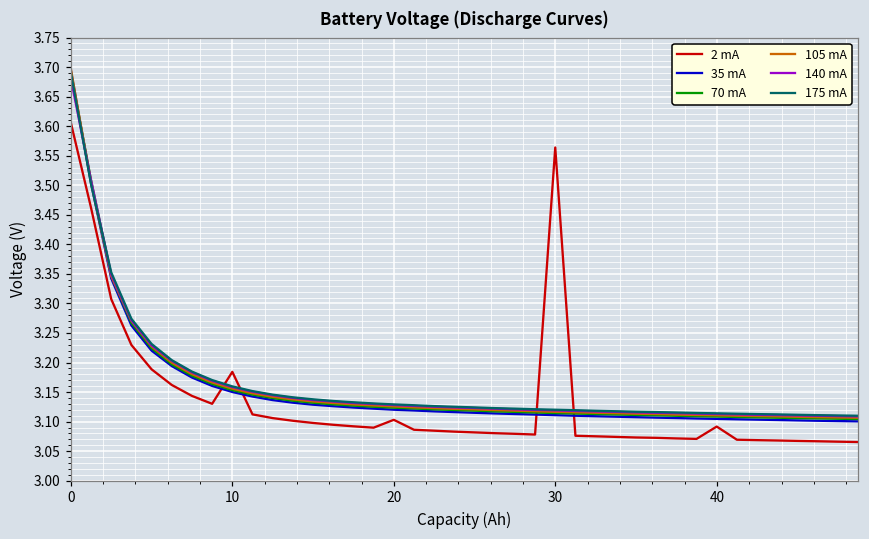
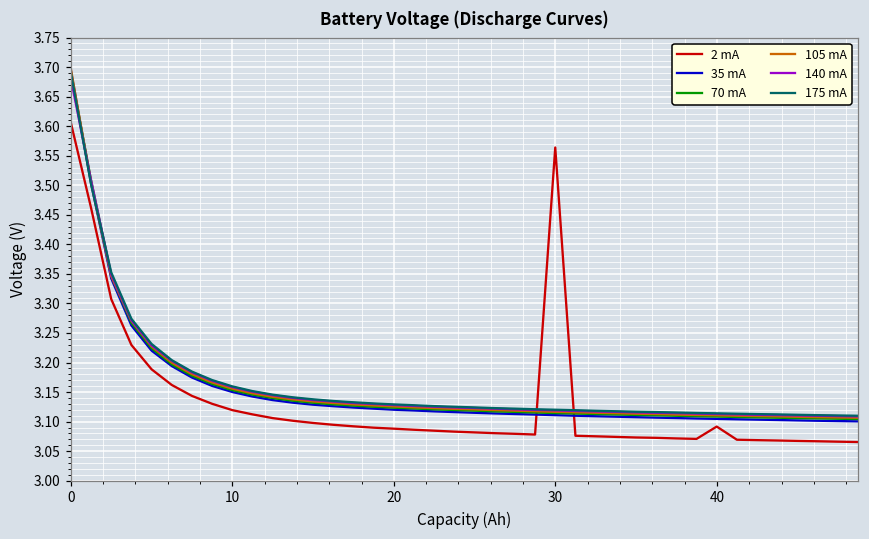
  {
    "2 mA": {
      "0": 3.61,
-     "10": 3.18,
-     "20": 3.10,
+     "10": 3.12,
+     "20": 3.09,
      "30": 3.56,
      "40": 3.09
    },
    "140 mA": {
      "0": 3.68
    }
  }
